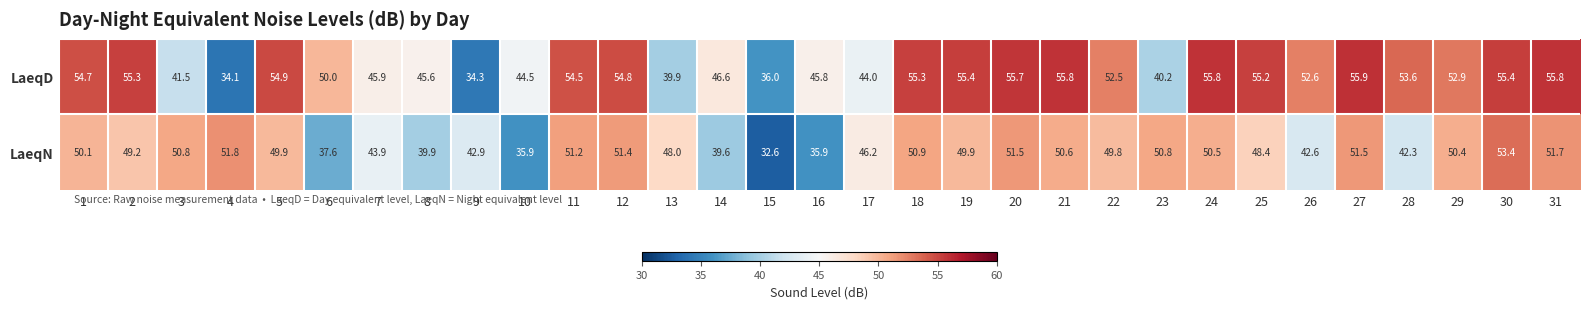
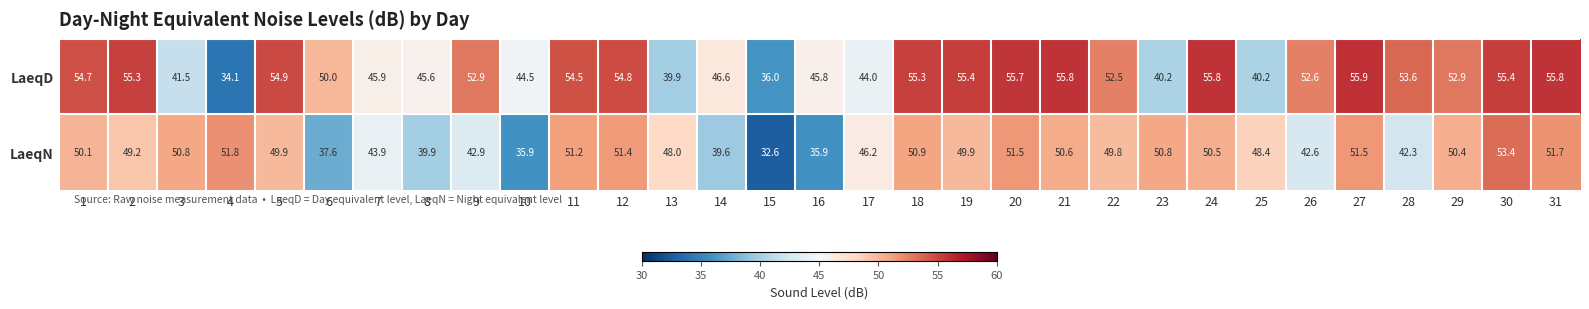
  {
    "LaeqD": {
      "1": 54.7,
      "2": 55.3,
      "3": 41.5,
      "4": 34.1,
      "5": 54.9,
      "6": 50.0,
      "7": 45.9,
      "8": 45.6,
-     "9": 34.3,
+     "9": 52.9,
      "10": 44.5,
      "11": 54.5,
      "12": 54.8,
      "13": 39.9,
      "14": 46.6,
      "15": 36.0,
      "16": 45.8,
      "17": 44.0,
      "18": 55.3,
      "19": 55.4,
      "20": 55.7,
      "21": 55.8,
      "22": 52.5,
      "23": 40.2,
      "24": 55.8,
-     "25": 55.2,
+     "25": 40.2,
      "26": 52.6,
      "27": 55.9,
      "28": 53.6,
      "29": 52.9,
      "30": 55.4,
      "31": 55.8
    },
    "LaeqN": {
      "1": 50.1,
      "2": 49.2,
      "3": 50.8,
      "4": 51.8,
      "5": 49.9,
      "6": 37.6,
      "7": 43.9,
      "8": 39.9,
      "9": 42.9,
      "10": 35.9,
      "11": 51.2,
      "12": 51.4,
      "13": 48.0,
      "14": 39.6,
      "15": 32.6,
      "16": 35.9,
      "17": 46.2,
      "18": 50.9,
      "19": 49.9,
      "20": 51.5,
      "21": 50.6,
      "22": 49.8,
      "23": 50.8,
      "24": 50.5,
      "25": 48.4,
      "26": 42.6,
      "27": 51.5,
      "28": 42.3,
      "29": 50.4,
      "30": 53.4,
      "31": 51.7
    }
  }
